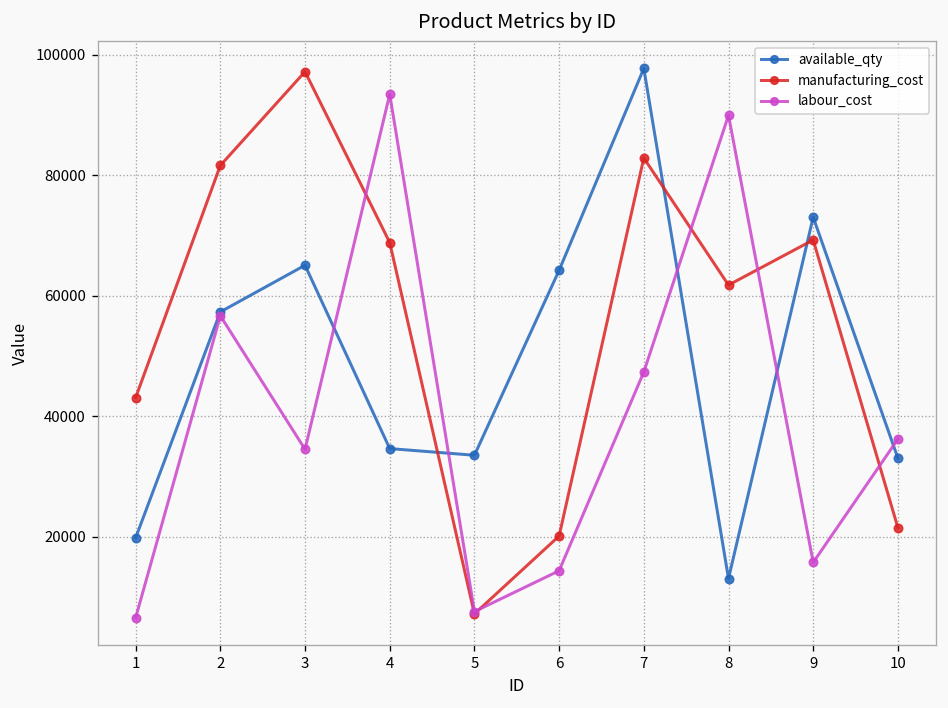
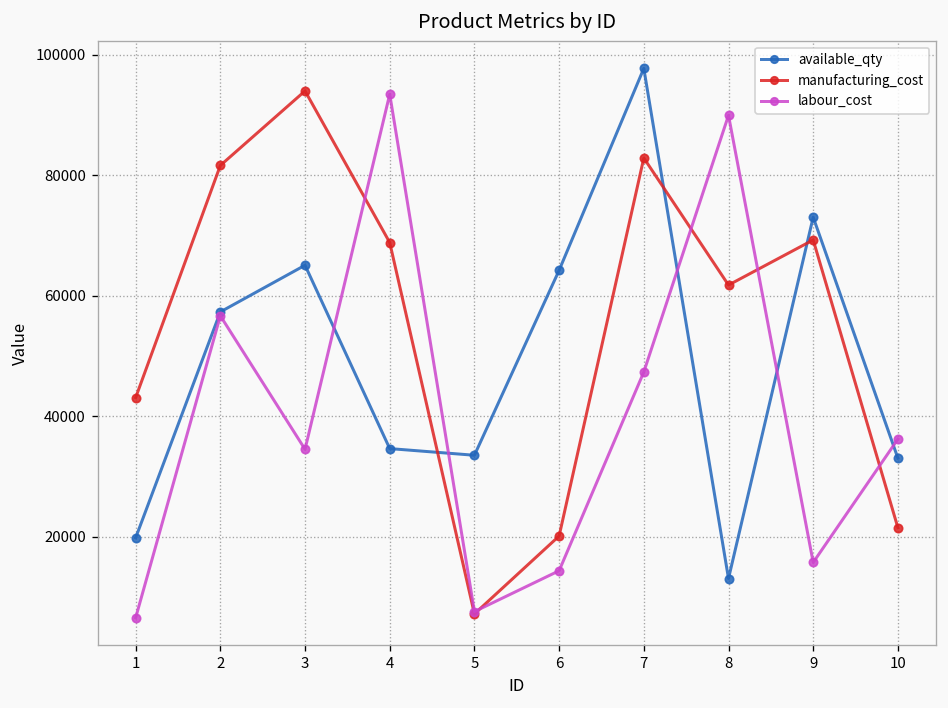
  {
    "available_qty": {
      "1": 20000,
      "2": 57000,
      "3": 65000,
      "4": 35000,
      "5": 34000,
      "6": 64000,
      "7": 98000,
      "8": 13000,
      "9": 73000,
      "10": 33000
    },
    "manufacturing_cost": {
      "1": 43000,
      "2": 82000,
-     "3": 97000,
+     "3": 94000,
      "4": 69000,
      "6": 20000,
      "7": 83000,
      "8": 62000,
      "9": 69000,
      "10": 21000
    },
    "labour_cost": {
      "1": 7000,
      "2": 57000,
      "3": 35000,
      "4": 93000,
      "6": 14000,
      "7": 47000,
      "8": 90000,
      "9": 16000,
      "10": 36000
    }
  }
